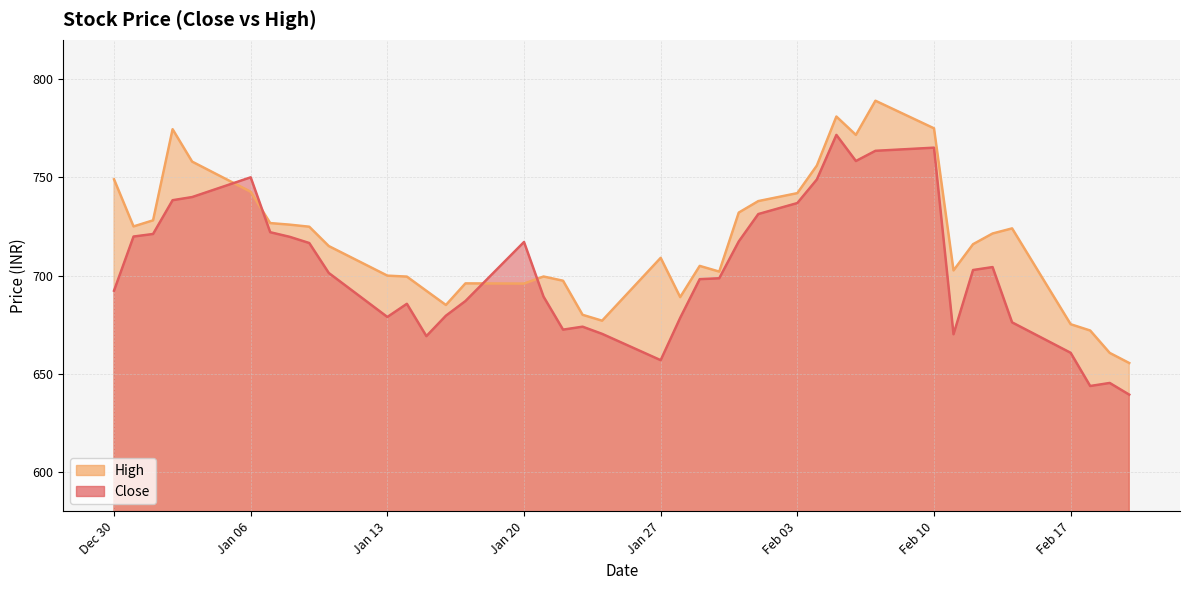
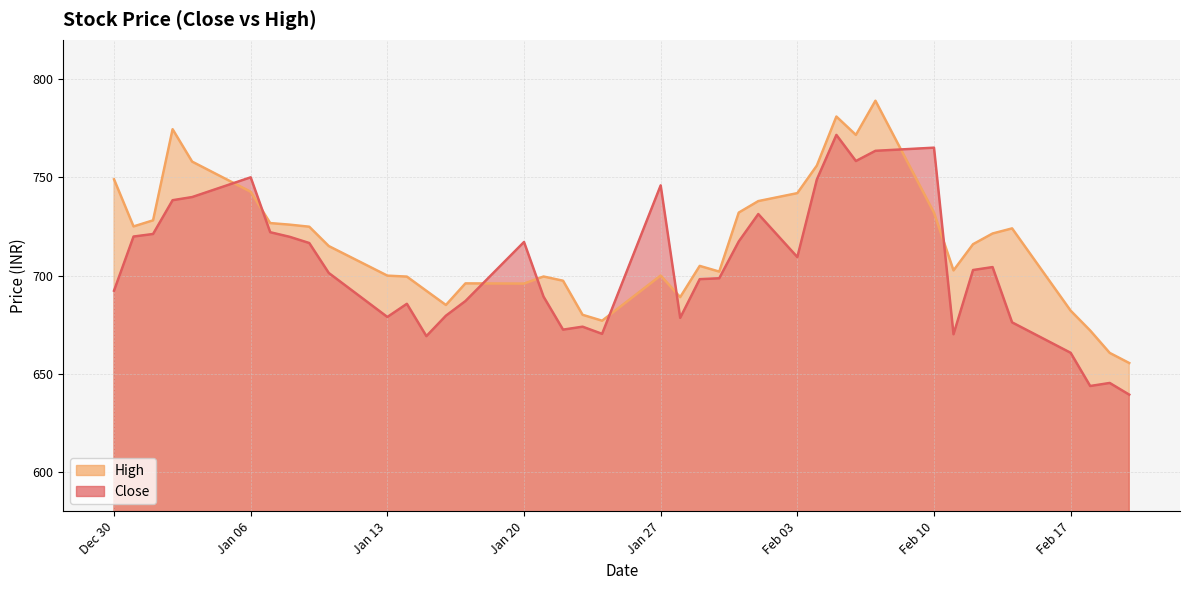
  {
    "High": {
      "Dec 30": 749,
      "Jan 06": 743,
      "Jan 13": 700,
      "Jan 20": 696,
-     "Jan 27": 709,
+     "Jan 27": 700,
      "Feb 03": 742,
-     "Feb 10": 775,
-     "Feb 17": 675
+     "Feb 10": 732,
+     "Feb 17": 682
    },
    "Close": {
      "Dec 30": 692,
      "Jan 06": 750,
      "Jan 13": 679,
      "Jan 20": 717,
-     "Jan 27": 657,
-     "Feb 03": 737,
+     "Jan 27": 746,
+     "Feb 03": 709,
      "Feb 10": 765,
      "Feb 17": 661
    }
  }
